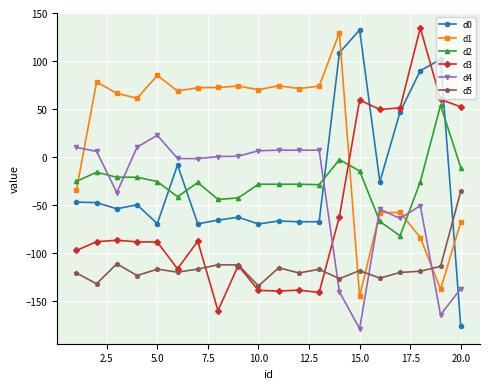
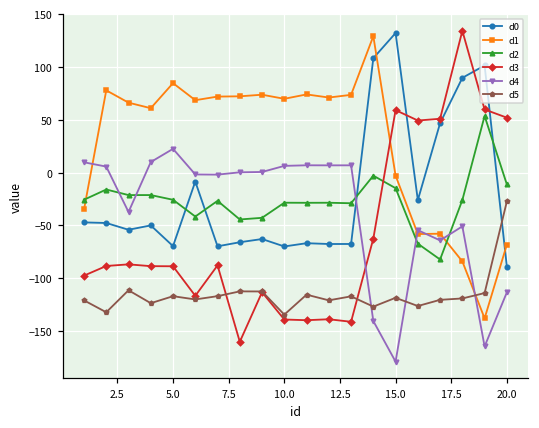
  {
    "d0": {
      "5.0": -70,
      "10.0": -70,
      "15.0": 130,
-     "20.0": -180
+     "20.0": -90
    },
    "d1": {
      "5.0": 80,
      "10.0": 70,
-     "15.0": -150,
+     "15.0": 0,
      "20.0": -70
    },
    "d2": {
      "5.0": -30,
      "10.0": -30,
      "15.0": -10,
      "20.0": -10
    },
    "d3": {
      "5.0": -90,
      "10.0": -140,
      "15.0": 60,
      "20.0": 50
    },
    "d4": {
      "5.0": 20,
      "10.0": 10,
      "15.0": -180,
-     "20.0": -140
+     "20.0": -110
    },
    "d5": {
      "5.0": -120,
      "10.0": -130,
      "15.0": -120,
-     "20.0": -40
+     "20.0": -30
    }
  }
